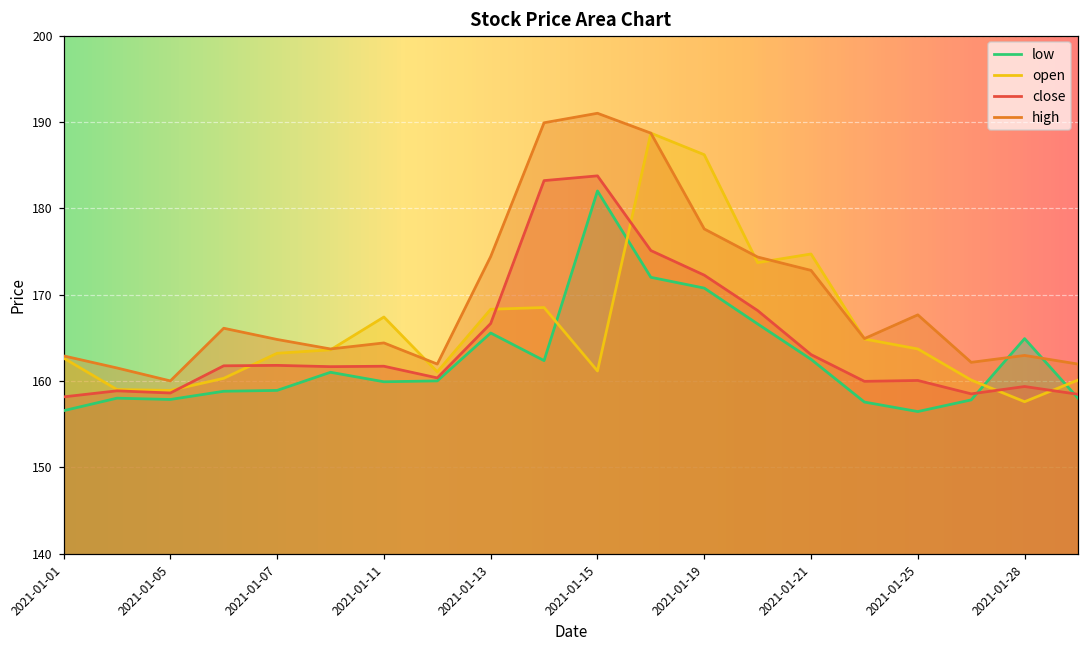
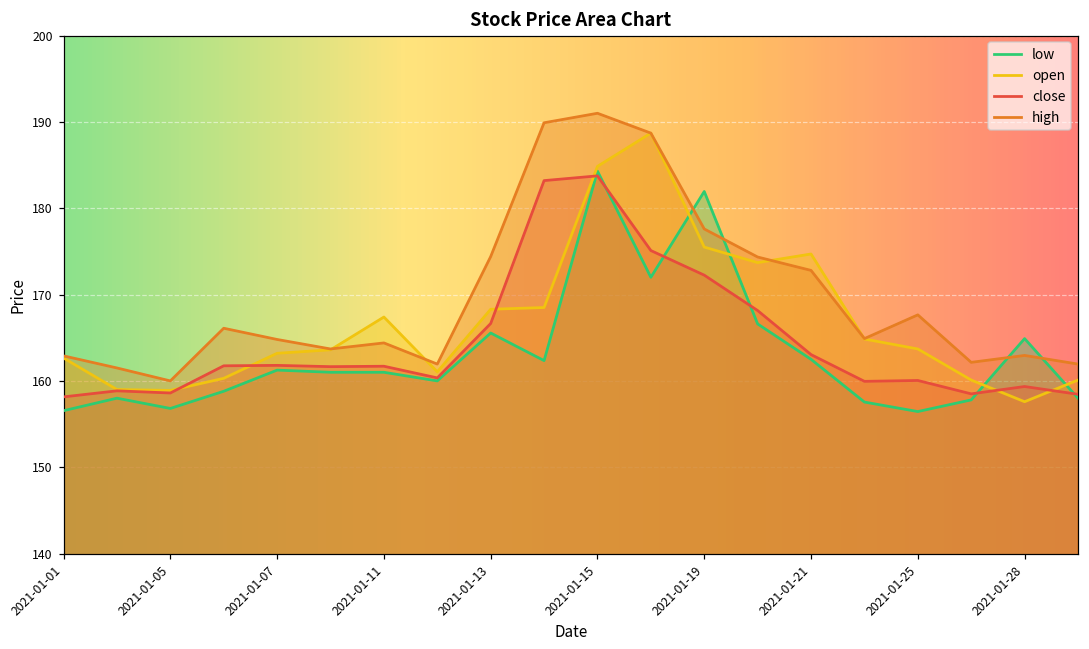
  {
    "low": {
      "2021-01-01": 157,
-     "2021-01-05": 158,
-     "2021-01-07": 159,
-     "2021-01-11": 160,
+     "2021-01-05": 157,
+     "2021-01-07": 161,
+     "2021-01-11": 161,
      "2021-01-13": 166,
-     "2021-01-15": 182,
-     "2021-01-19": 171,
+     "2021-01-15": 184,
+     "2021-01-19": 182,
      "2021-01-21": 163,
      "2021-01-25": 156,
      "2021-01-28": 165
    },
    "open": {
      "2021-01-07": 163,
      "2021-01-11": 167,
      "2021-01-13": 168,
-     "2021-01-15": 161,
-     "2021-01-19": 186,
+     "2021-01-15": 185,
+     "2021-01-19": 176,
      "2021-01-21": 175,
      "2021-01-25": 164,
      "2021-01-28": 158
    }
  }
